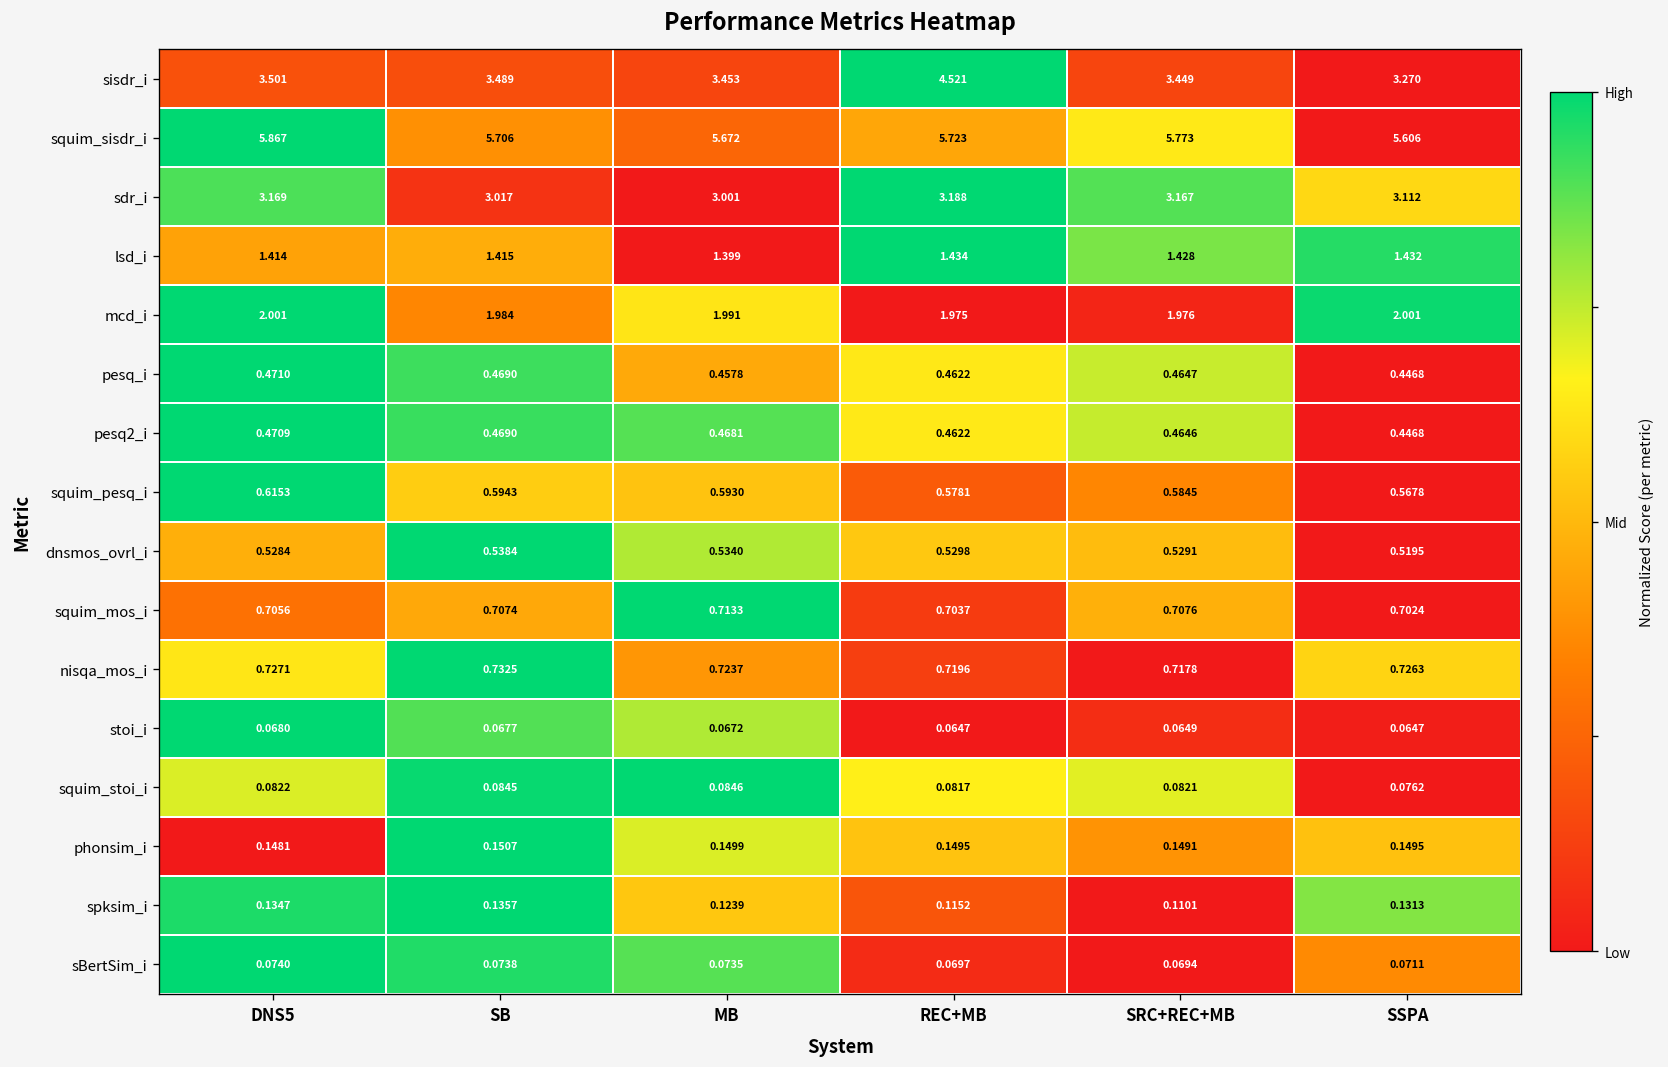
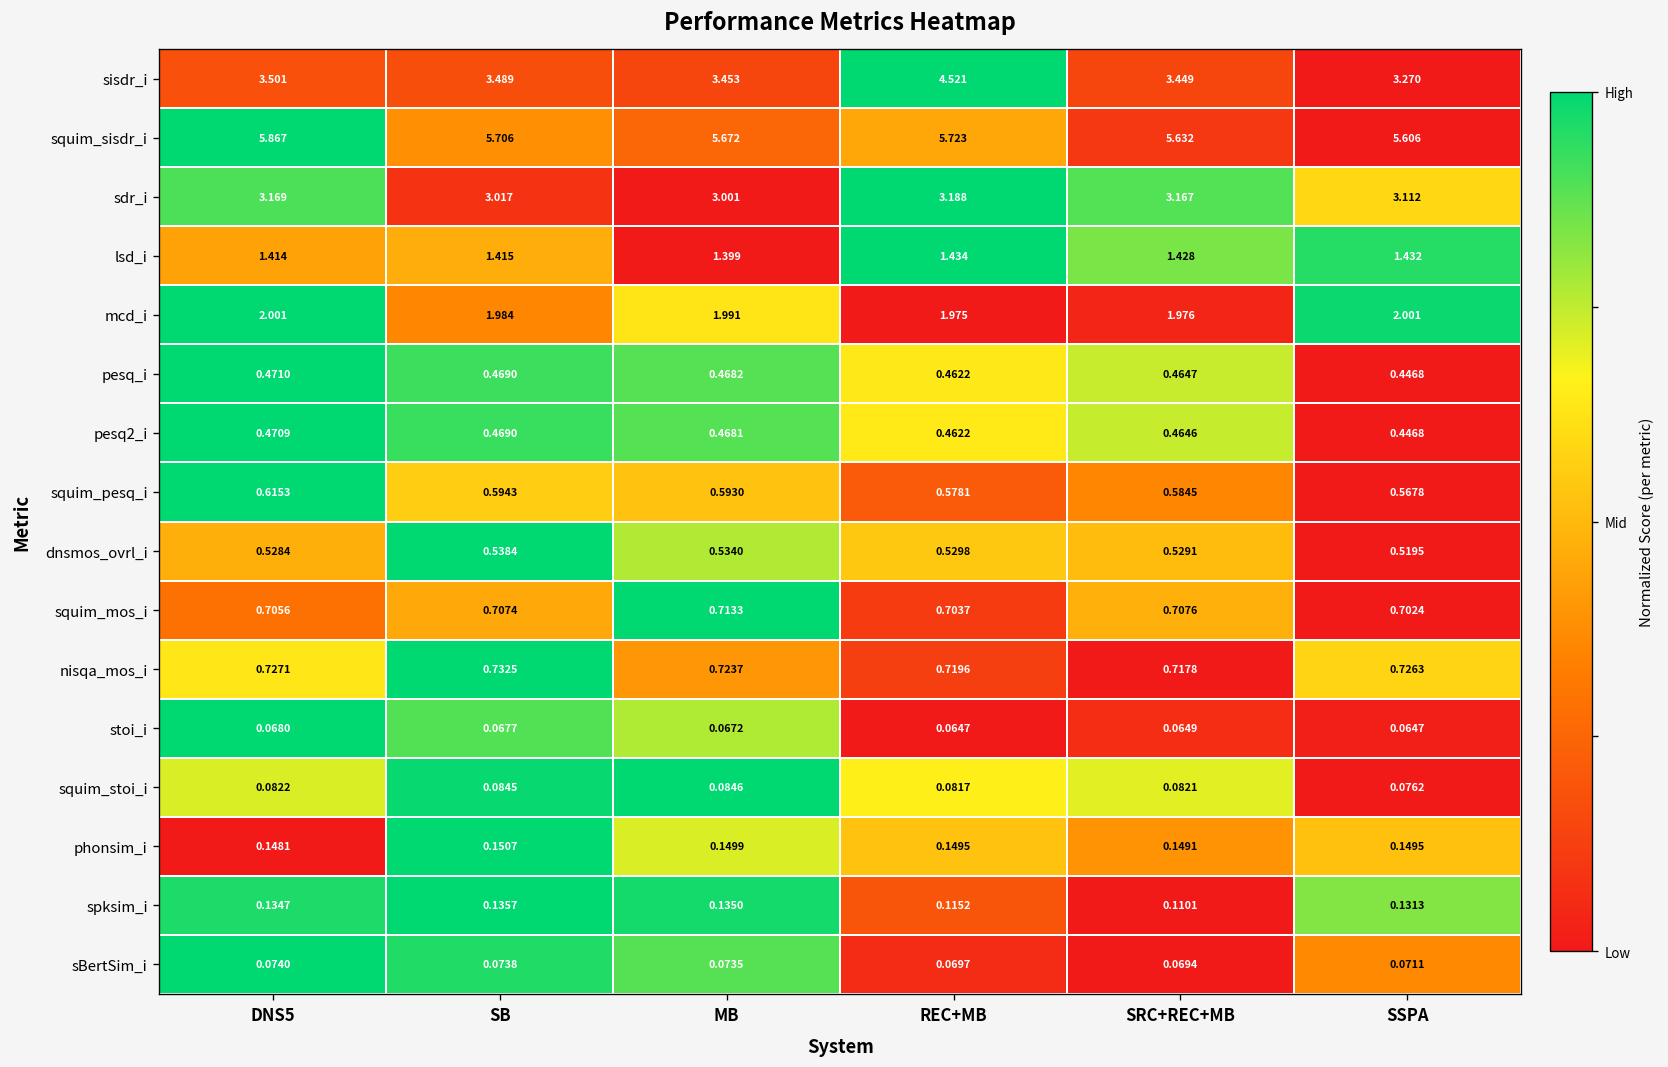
  {
    "sisdr_i": {
      "DNS5": 3.501,
      "SB": 3.489,
      "MB": 3.453,
      "REC+MB": 4.521,
      "SRC+REC+MB": 3.449,
      "SSPA": 3.270
    },
    "squim_sisdr_i": {
      "DNS5": 5.867,
      "SB": 5.706,
      "MB": 5.672,
      "REC+MB": 5.723,
-     "SRC+REC+MB": 5.773,
+     "SRC+REC+MB": 5.632,
      "SSPA": 5.606
    },
    "sdr_i": {
      "DNS5": 3.169,
      "SB": 3.017,
      "MB": 3.001,
      "REC+MB": 3.188,
      "SRC+REC+MB": 3.167,
      "SSPA": 3.112
    },
    "lsd_i": {
      "DNS5": 1.414,
      "SB": 1.415,
      "MB": 1.399,
      "REC+MB": 1.434,
      "SRC+REC+MB": 1.428,
      "SSPA": 1.432
    },
    "mcd_i": {
      "DNS5": 2.001,
      "SB": 1.984,
      "MB": 1.991,
      "REC+MB": 1.975,
      "SRC+REC+MB": 1.976,
      "SSPA": 2.001
    },
    "pesq_i": {
      "DNS5": 0.4710,
      "SB": 0.4690,
-     "MB": 0.4578,
+     "MB": 0.4682,
      "REC+MB": 0.4622,
      "SRC+REC+MB": 0.4647,
      "SSPA": 0.4468
    },
    "pesq2_i": {
      "DNS5": 0.4709,
      "SB": 0.4690,
      "MB": 0.4681,
      "REC+MB": 0.4622,
      "SRC+REC+MB": 0.4646,
      "SSPA": 0.4468
    },
    "squim_pesq_i": {
      "DNS5": 0.6153,
      "SB": 0.5943,
      "MB": 0.5930,
      "REC+MB": 0.5781,
      "SRC+REC+MB": 0.5845,
      "SSPA": 0.5678
    },
    "dnsmos_ovrl_i": {
      "DNS5": 0.5284,
      "SB": 0.5384,
      "MB": 0.5340,
      "REC+MB": 0.5298,
      "SRC+REC+MB": 0.5291,
      "SSPA": 0.5195
    },
    "squim_mos_i": {
      "DNS5": 0.7056,
      "SB": 0.7074,
      "MB": 0.7133,
      "REC+MB": 0.7037,
      "SRC+REC+MB": 0.7076,
      "SSPA": 0.7024
    },
    "nisqa_mos_i": {
      "DNS5": 0.7271,
      "SB": 0.7325,
      "MB": 0.7237,
      "REC+MB": 0.7196,
      "SRC+REC+MB": 0.7178,
      "SSPA": 0.7263
    },
    "stoi_i": {
      "DNS5": 0.0680,
      "SB": 0.0677,
      "MB": 0.0672,
      "REC+MB": 0.0647,
      "SRC+REC+MB": 0.0649,
      "SSPA": 0.0647
    },
    "squim_stoi_i": {
      "DNS5": 0.0822,
      "SB": 0.0845,
      "MB": 0.0846,
      "REC+MB": 0.0817,
      "SRC+REC+MB": 0.0821,
      "SSPA": 0.0762
    },
    "phonsim_i": {
      "DNS5": 0.1481,
      "SB": 0.1507,
      "MB": 0.1499,
      "REC+MB": 0.1495,
      "SRC+REC+MB": 0.1491,
      "SSPA": 0.1495
    },
    "spksim_i": {
      "DNS5": 0.1347,
      "SB": 0.1357,
-     "MB": 0.1239,
+     "MB": 0.1350,
      "REC+MB": 0.1152,
      "SRC+REC+MB": 0.1101,
      "SSPA": 0.1313
    },
    "sBertSim_i": {
      "DNS5": 0.0740,
      "SB": 0.0738,
      "MB": 0.0735,
      "REC+MB": 0.0697,
      "SRC+REC+MB": 0.0694,
      "SSPA": 0.0711
    }
  }
